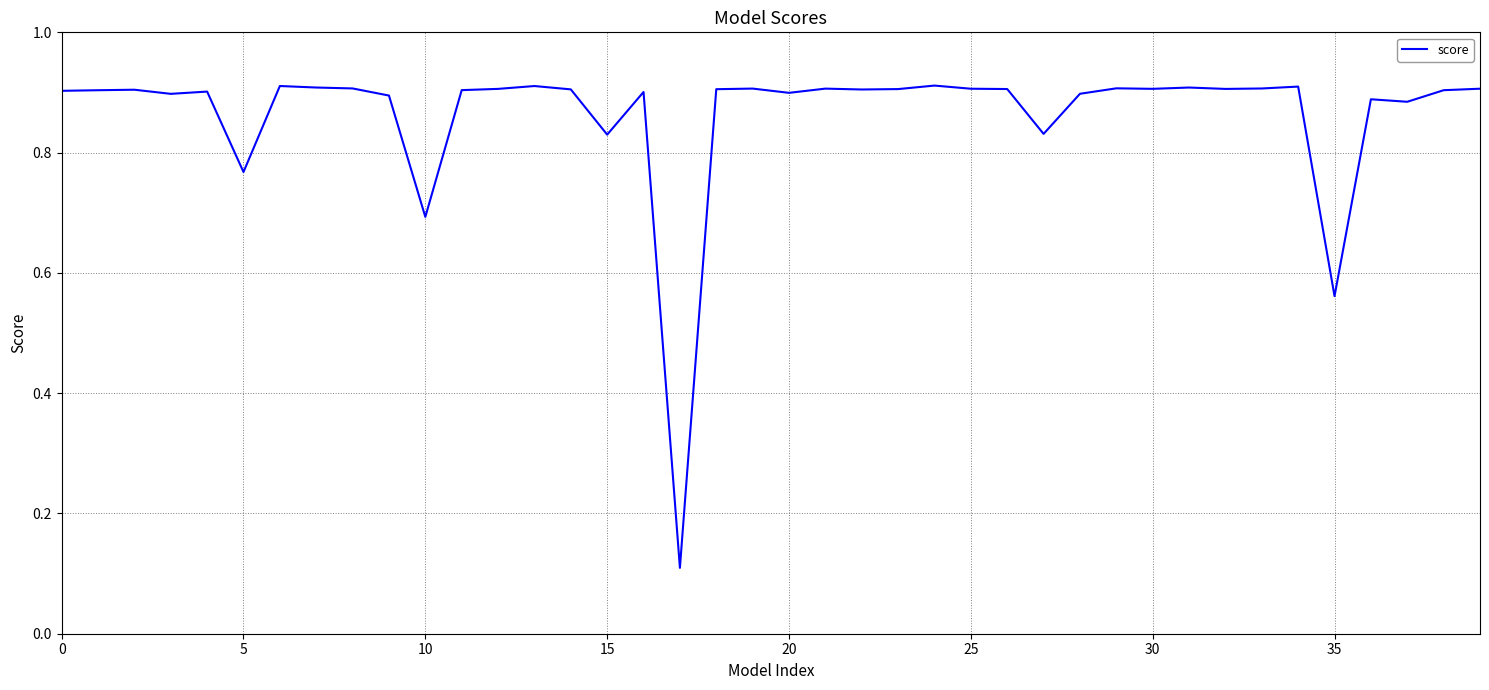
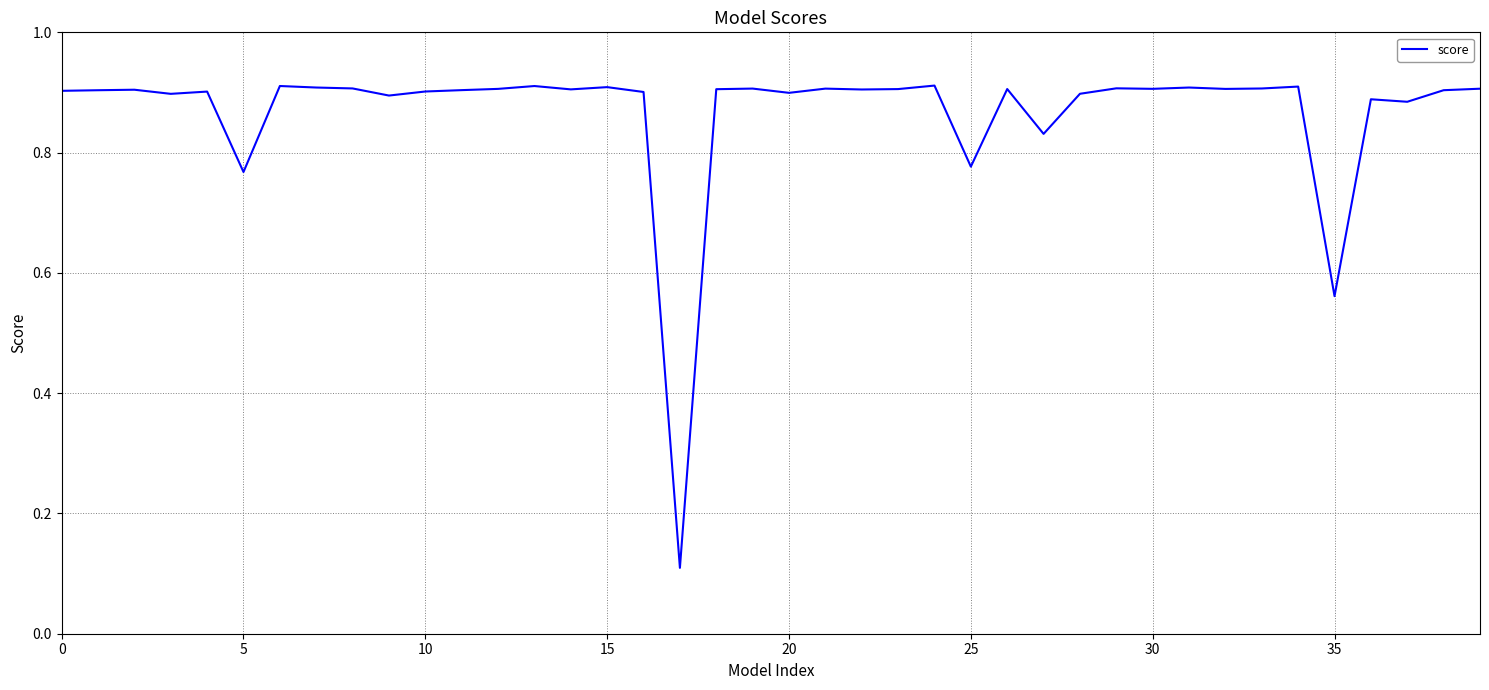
  {
    "0": 0.90,
    "5": 0.77,
-   "10": 0.69,
-   "15": 0.83,
+   "10": 0.90,
+   "15": 0.91,
    "20": 0.90,
-   "25": 0.91,
+   "25": 0.78,
    "30": 0.91,
    "35": 0.56
  }
